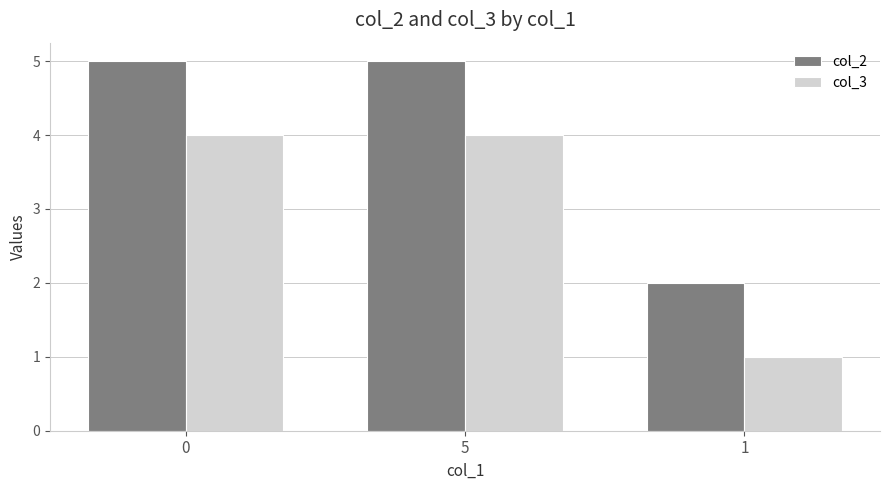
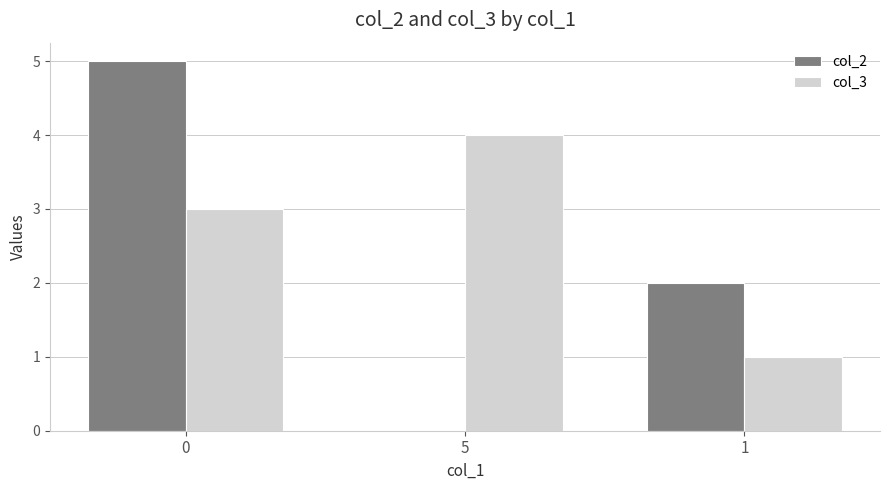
  {
    "col_2": {
      "0": 5,
-     "5": 5,
+     "5": 0,
      "1": 2
    },
    "col_3": {
-     "0": 4,
+     "0": 3,
      "5": 4,
      "1": 1
    }
  }
